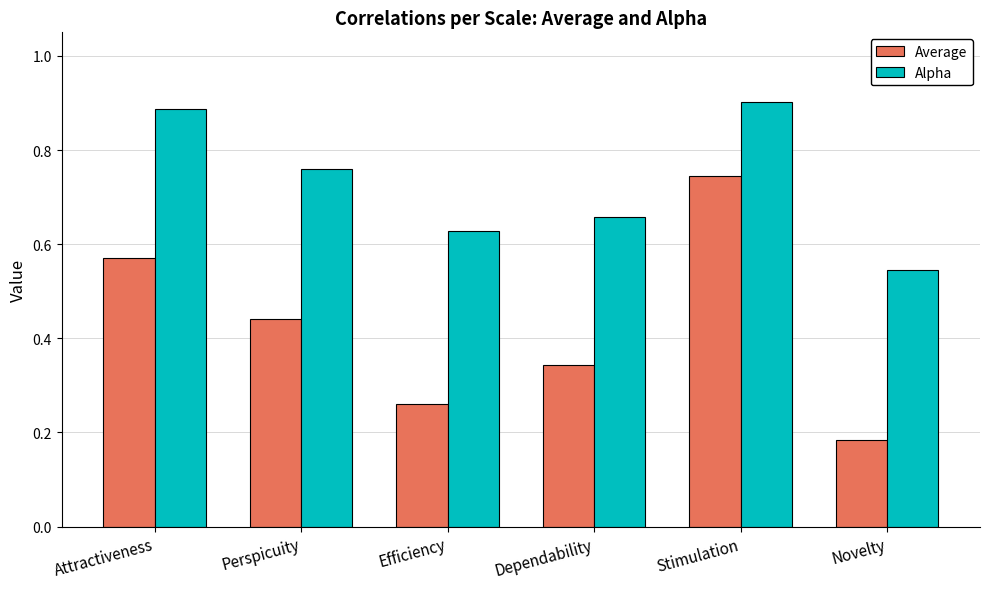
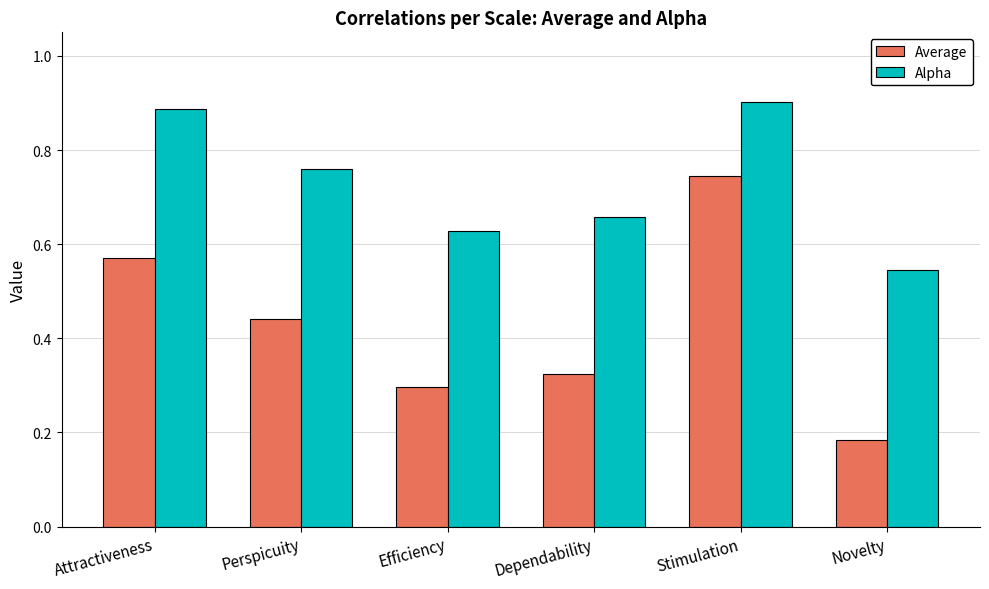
  {
    "Average": {
      "Attractiveness": 0.57,
      "Perspicuity": 0.44,
-     "Efficiency": 0.26,
-     "Dependability": 0.34,
+     "Efficiency": 0.30,
+     "Dependability": 0.32,
      "Stimulation": 0.74,
      "Novelty": 0.18
    },
    "Alpha": {
      "Attractiveness": 0.89,
      "Perspicuity": 0.76,
      "Efficiency": 0.63,
      "Dependability": 0.66,
      "Stimulation": 0.90,
      "Novelty": 0.55
    }
  }
